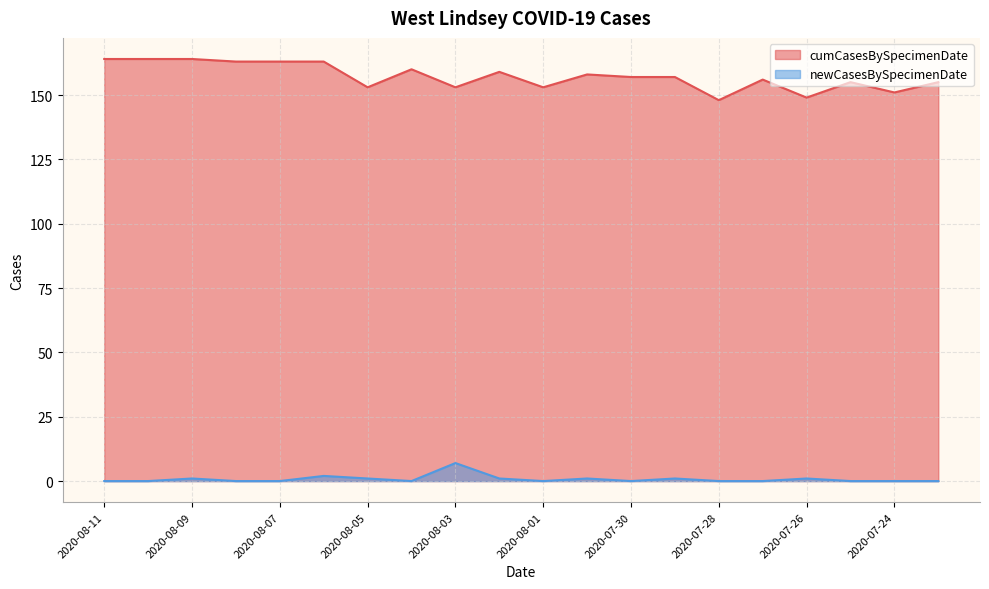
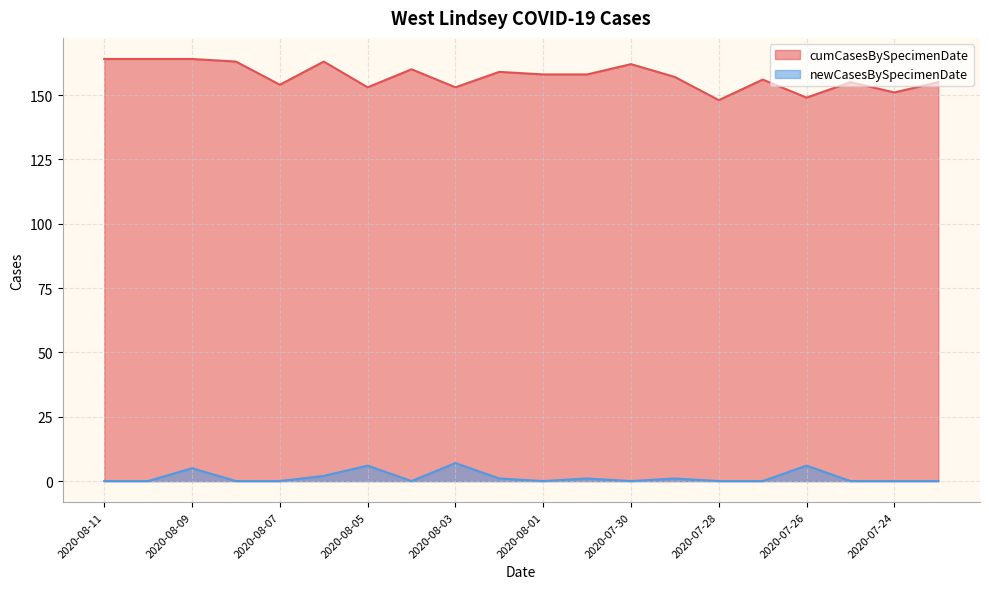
  {
    "cumCasesBySpecimenDate": {
      "2020-08-11": 164,
      "2020-08-09": 164,
-     "2020-08-07": 163,
+     "2020-08-07": 154,
      "2020-08-05": 153,
      "2020-08-03": 153,
-     "2020-08-01": 153,
-     "2020-07-30": 157,
+     "2020-08-01": 158,
+     "2020-07-30": 162,
      "2020-07-28": 148,
      "2020-07-26": 149,
      "2020-07-24": 151
    },
    "newCasesBySpecimenDate": {
      "2020-08-11": 0,
-     "2020-08-09": 1,
+     "2020-08-09": 5,
      "2020-08-07": 0,
-     "2020-08-05": 1,
+     "2020-08-05": 6,
      "2020-08-03": 7,
      "2020-08-01": 0,
      "2020-07-30": 0,
      "2020-07-28": 0,
-     "2020-07-26": 1,
+     "2020-07-26": 6,
      "2020-07-24": 0
    }
  }
